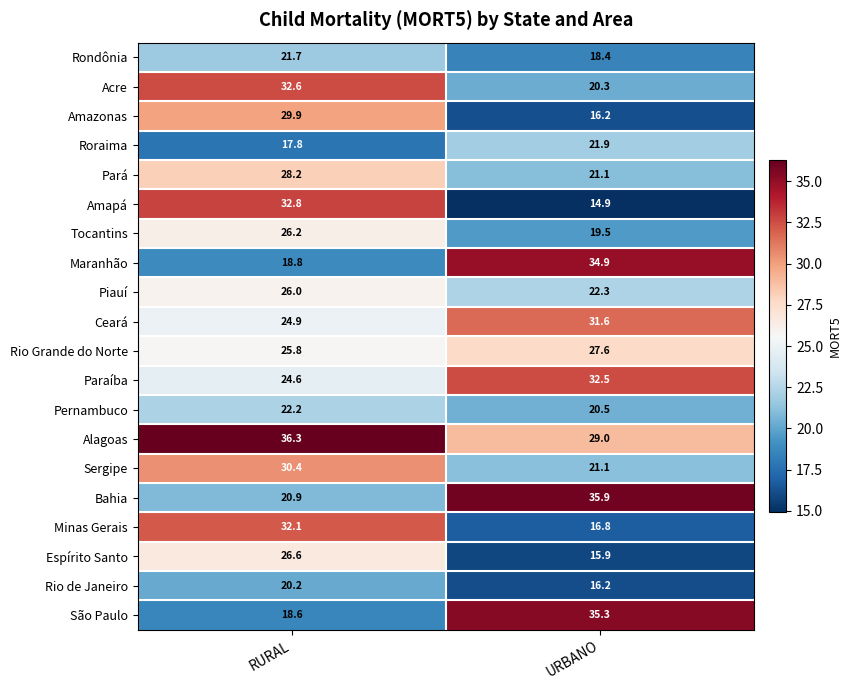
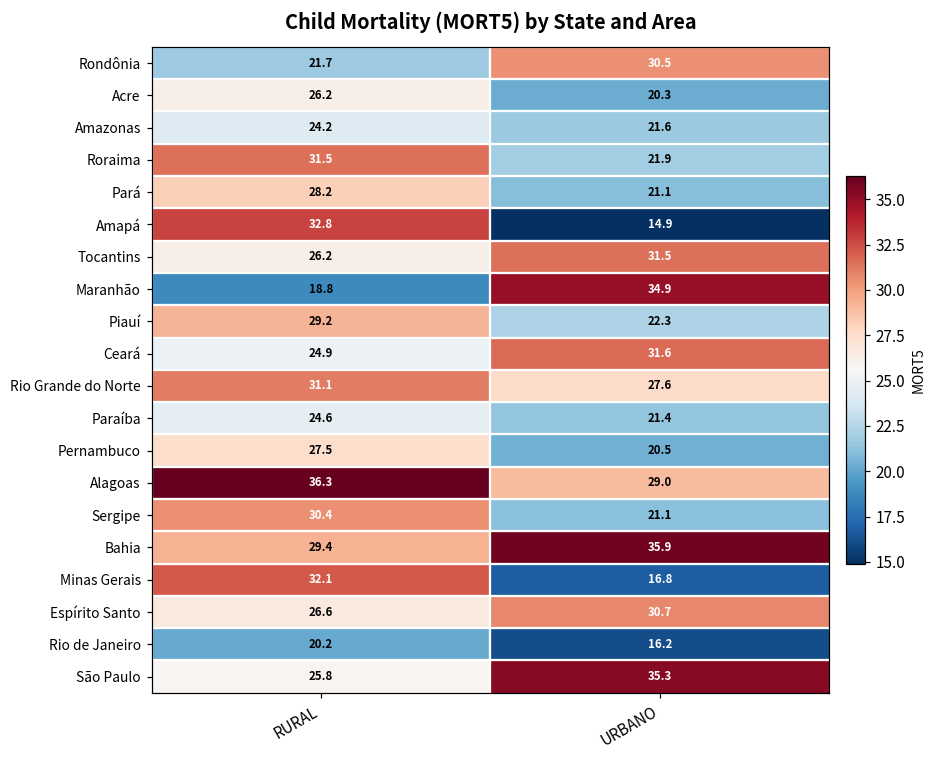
  {
    "Rondônia": {
      "RURAL": 21.7,
-     "URBANO": 18.4
+     "URBANO": 30.5
    },
    "Acre": {
-     "RURAL": 32.6,
+     "RURAL": 26.2,
      "URBANO": 20.3
    },
    "Amazonas": {
-     "RURAL": 29.9,
-     "URBANO": 16.2
+     "RURAL": 24.2,
+     "URBANO": 21.6
    },
    "Roraima": {
-     "RURAL": 17.8,
+     "RURAL": 31.5,
      "URBANO": 21.9
    },
    "Pará": {
      "RURAL": 28.2,
      "URBANO": 21.1
    },
    "Amapá": {
      "RURAL": 32.8,
      "URBANO": 14.9
    },
    "Tocantins": {
      "RURAL": 26.2,
-     "URBANO": 19.5
+     "URBANO": 31.5
    },
    "Maranhão": {
      "RURAL": 18.8,
      "URBANO": 34.9
    },
    "Piauí": {
-     "RURAL": 26.0,
+     "RURAL": 29.2,
      "URBANO": 22.3
    },
    "Ceará": {
      "RURAL": 24.9,
      "URBANO": 31.6
    },
    "Rio Grande do Norte": {
-     "RURAL": 25.8,
+     "RURAL": 31.1,
      "URBANO": 27.6
    },
    "Paraíba": {
      "RURAL": 24.6,
-     "URBANO": 32.5
+     "URBANO": 21.4
    },
    "Pernambuco": {
-     "RURAL": 22.2,
+     "RURAL": 27.5,
      "URBANO": 20.5
    },
    "Alagoas": {
      "RURAL": 36.3,
      "URBANO": 29.0
    },
    "Sergipe": {
      "RURAL": 30.4,
      "URBANO": 21.1
    },
    "Bahia": {
-     "RURAL": 20.9,
+     "RURAL": 29.4,
      "URBANO": 35.9
    },
    "Minas Gerais": {
      "RURAL": 32.1,
      "URBANO": 16.8
    },
    "Espírito Santo": {
      "RURAL": 26.6,
-     "URBANO": 15.9
+     "URBANO": 30.7
    },
    "Rio de Janeiro": {
      "RURAL": 20.2,
      "URBANO": 16.2
    },
    "São Paulo": {
-     "RURAL": 18.6,
+     "RURAL": 25.8,
      "URBANO": 35.3
    }
  }
